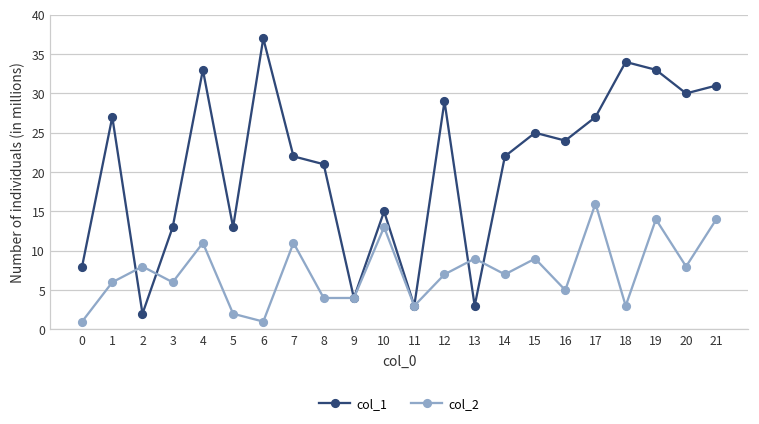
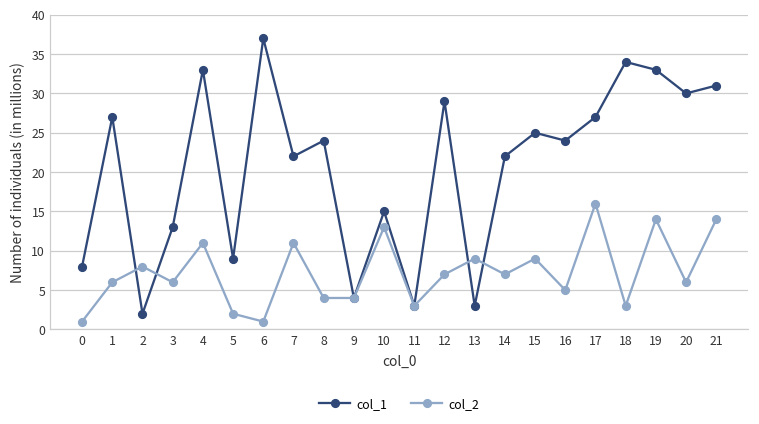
  {
    "col_1": {
      "0": 8,
      "1": 27,
      "2": 2,
      "3": 13,
      "4": 33,
-     "5": 13,
+     "5": 9,
      "6": 37,
      "7": 22,
-     "8": 21,
+     "8": 24,
      "10": 15,
      "12": 29,
      "13": 3,
      "14": 22,
      "15": 25,
      "16": 24,
      "17": 27,
      "18": 34,
      "19": 33,
      "20": 30,
      "21": 31
    },
    "col_2": {
      "0": 1,
      "1": 6,
      "2": 8,
      "3": 6,
      "4": 11,
      "5": 2,
      "6": 1,
      "7": 11,
      "8": 4,
      "10": 13,
      "12": 7,
      "13": 9,
      "14": 7,
      "15": 9,
      "16": 5,
      "17": 16,
      "18": 3,
      "19": 14,
-     "20": 8,
+     "20": 6,
      "21": 14
    }
  }
